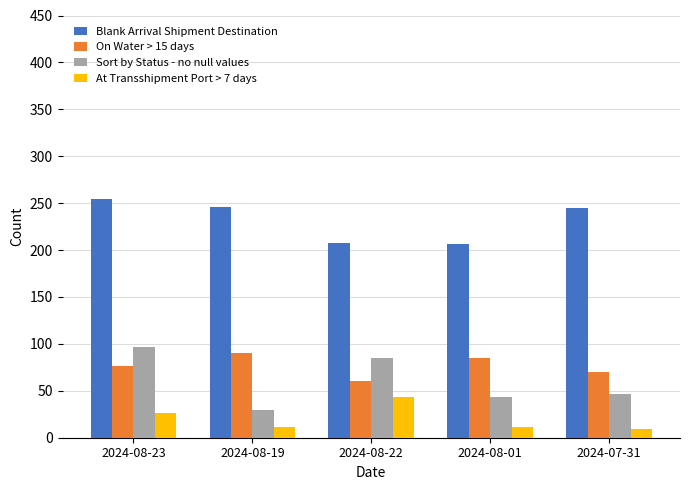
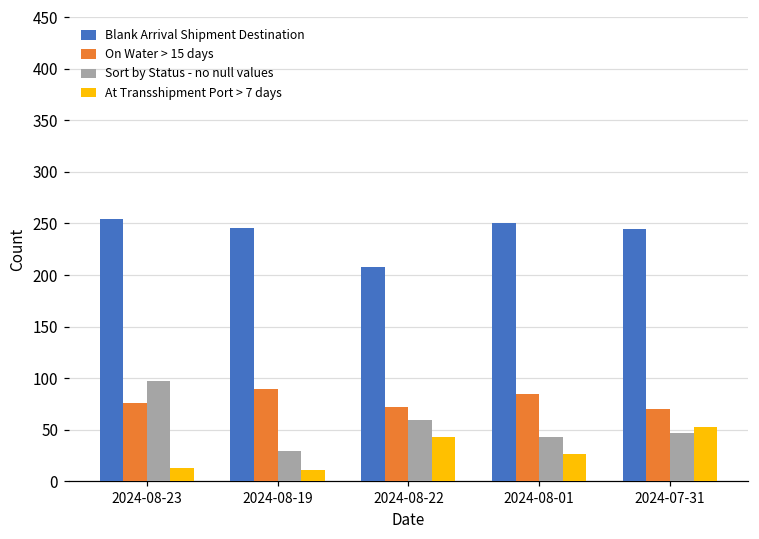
  {
    "Blank Arrival Shipment Destination": {
      "2024-08-23": 250,
      "2024-08-19": 250,
      "2024-08-22": 210,
-     "2024-08-01": 210,
+     "2024-08-01": 250,
      "2024-07-31": 250
    },
    "On Water > 15 days": {
      "2024-08-23": 80,
      "2024-08-19": 90,
-     "2024-08-22": 60,
+     "2024-08-22": 70,
      "2024-08-01": 90,
      "2024-07-31": 70
    },
    "Sort by Status - no null values": {
      "2024-08-23": 100,
      "2024-08-19": 30,
-     "2024-08-22": 90,
+     "2024-08-22": 60,
      "2024-08-01": 40,
      "2024-07-31": 50
    },
    "At Transshipment Port > 7 days": {
-     "2024-08-23": 30,
+     "2024-08-23": 10,
      "2024-08-19": 10,
      "2024-08-22": 40,
-     "2024-08-01": 10,
-     "2024-07-31": 10
+     "2024-08-01": 30,
+     "2024-07-31": 50
    }
  }
